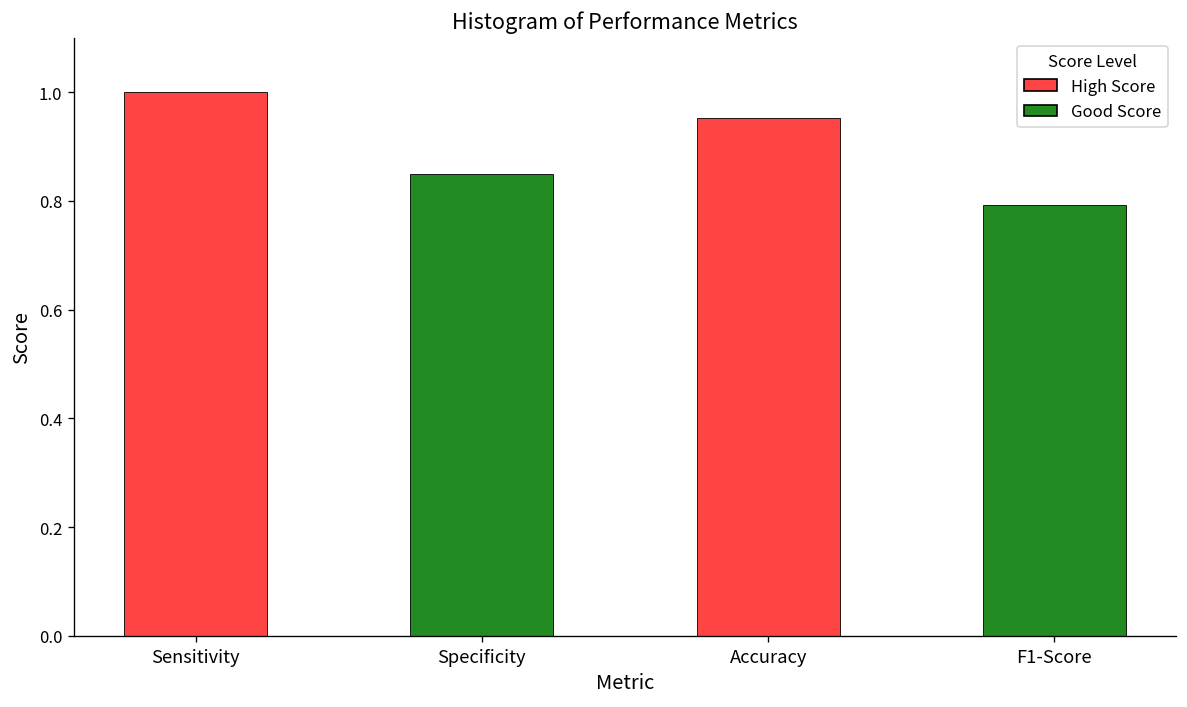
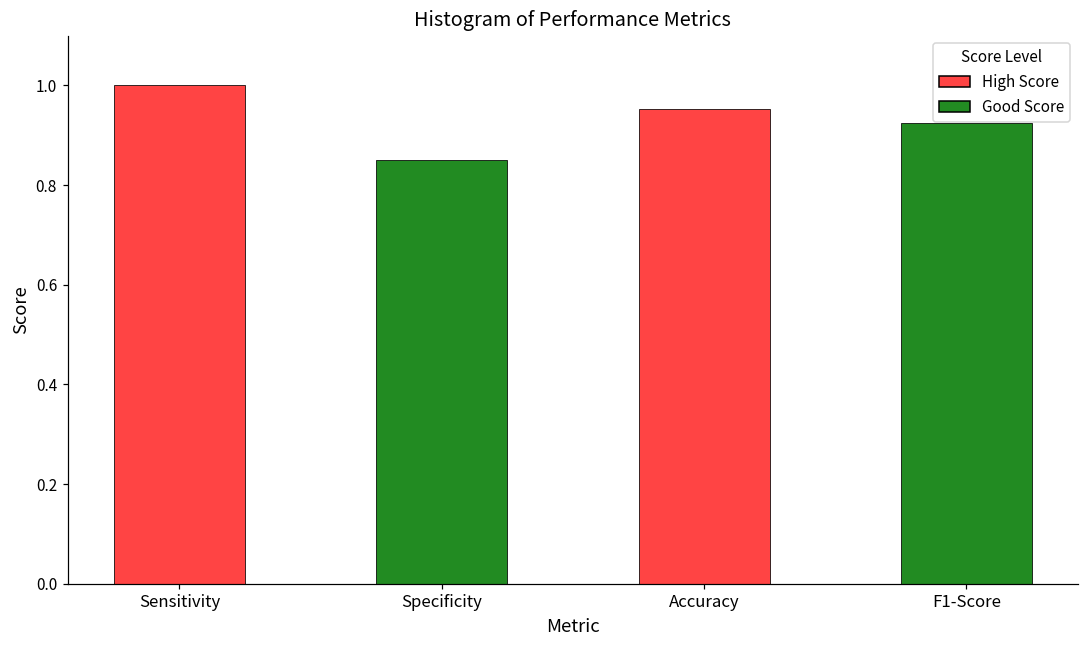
  {
    "Sensitivity": 1.00,
    "Specificity": 0.85,
    "Accuracy": 0.95,
-   "F1-Score": 0.79
+   "F1-Score": 0.92
  }
